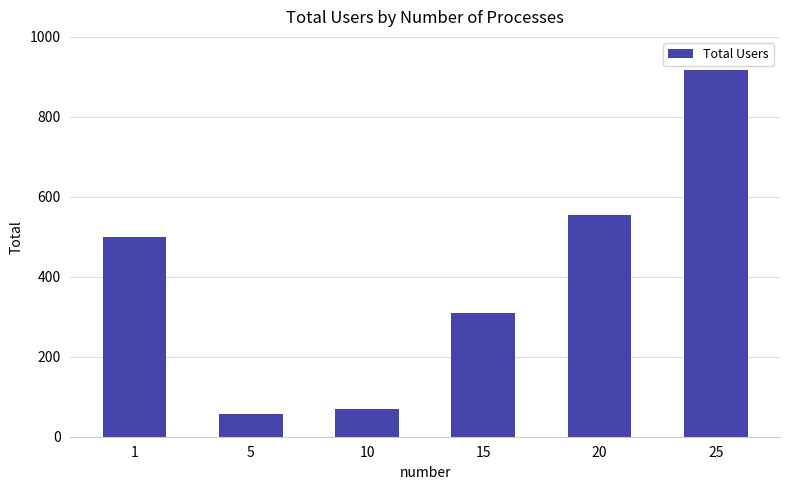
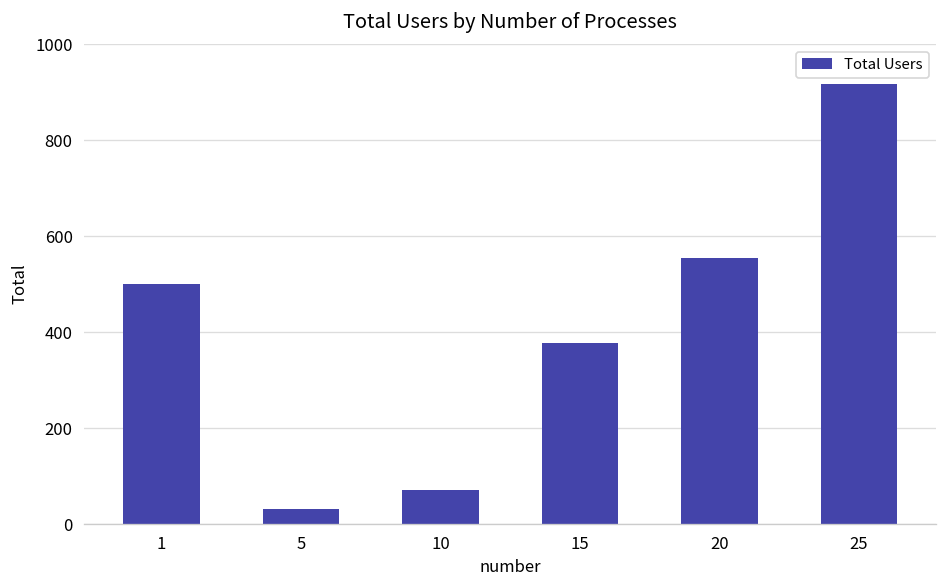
  {
    "1": 500,
-   "5": 60,
+   "5": 30,
    "10": 70,
-   "15": 310,
+   "15": 380,
    "20": 560,
    "25": 920
  }
